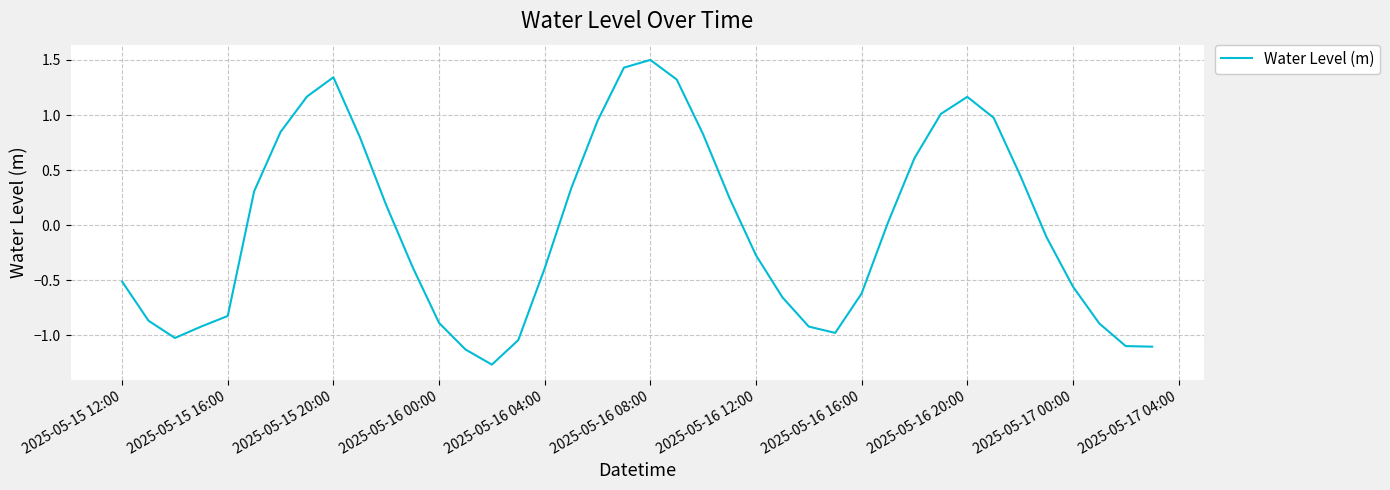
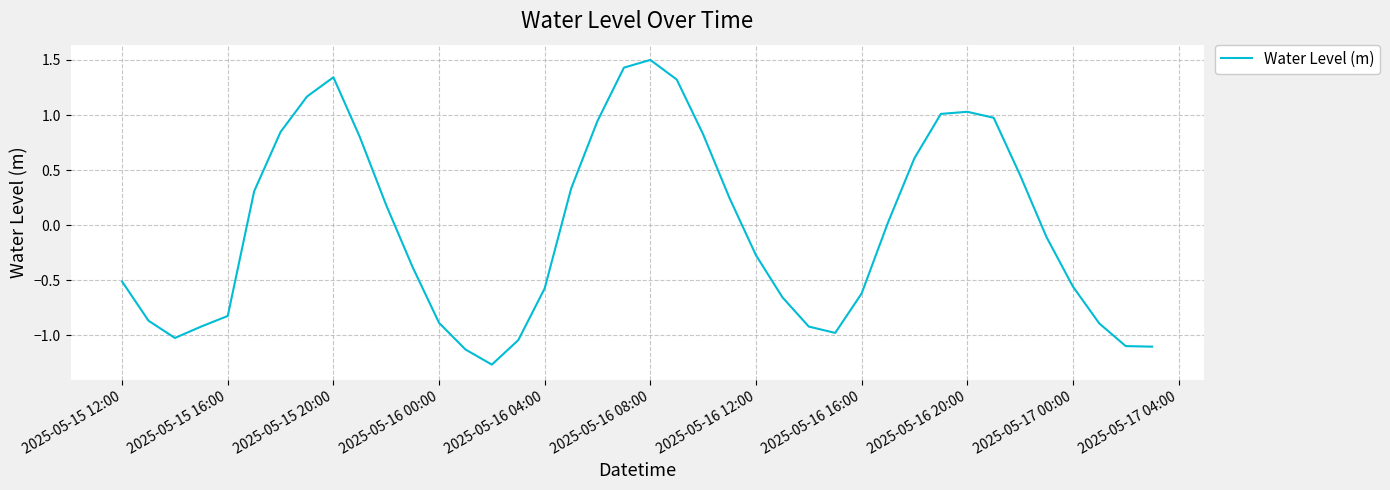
  {
    "2025-05-15 12:00": -0.51,
    "2025-05-15 16:00": -0.82,
    "2025-05-15 20:00": 1.34,
    "2025-05-16 00:00": -0.89,
-   "2025-05-16 04:00": -0.39,
+   "2025-05-16 04:00": -0.57,
    "2025-05-16 08:00": 1.50,
    "2025-05-16 12:00": -0.27,
    "2025-05-16 16:00": -0.62,
-   "2025-05-16 20:00": 1.17,
+   "2025-05-16 20:00": 1.03,
    "2025-05-17 00:00": -0.56
  }
